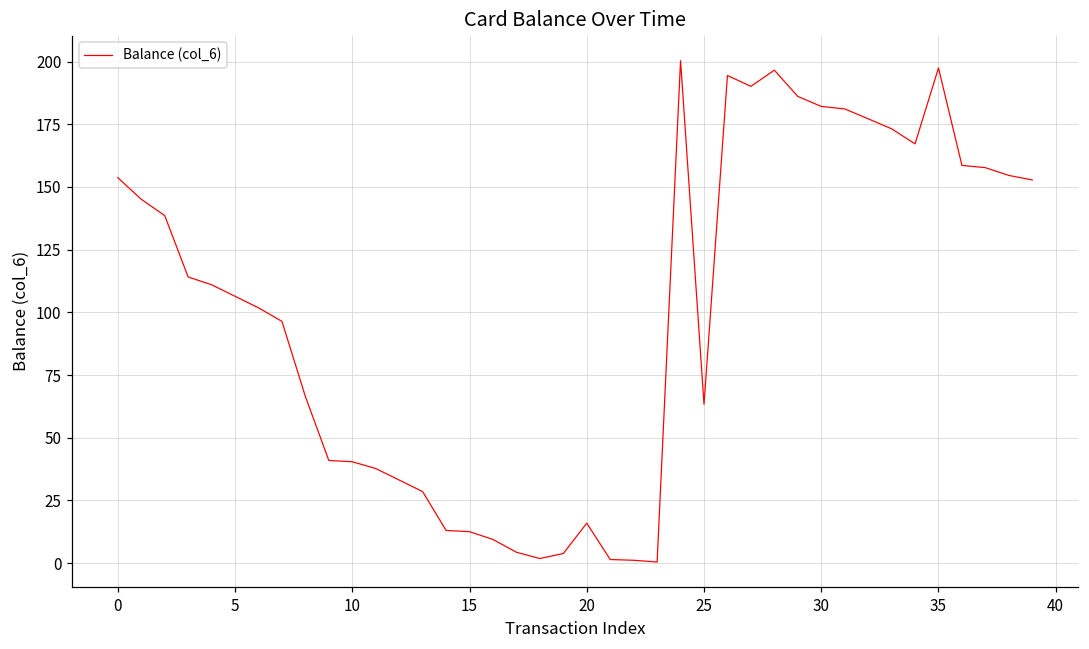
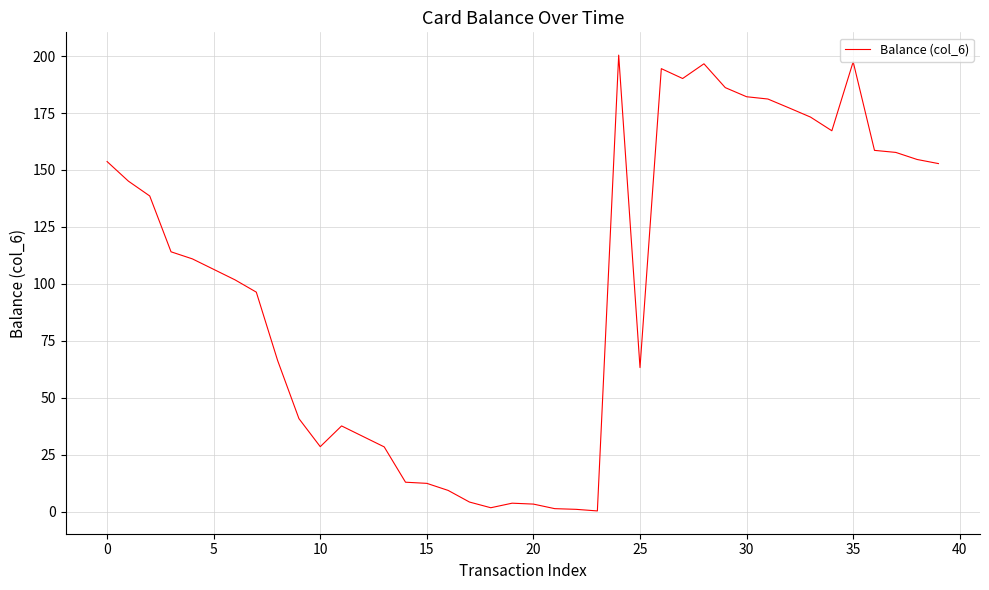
  {
    "0": 154,
    "5": 106,
-   "10": 40,
+   "10": 29,
    "15": 13,
-   "20": 16,
+   "20": 3,
    "25": 63,
    "30": 182,
    "35": 197
  }
